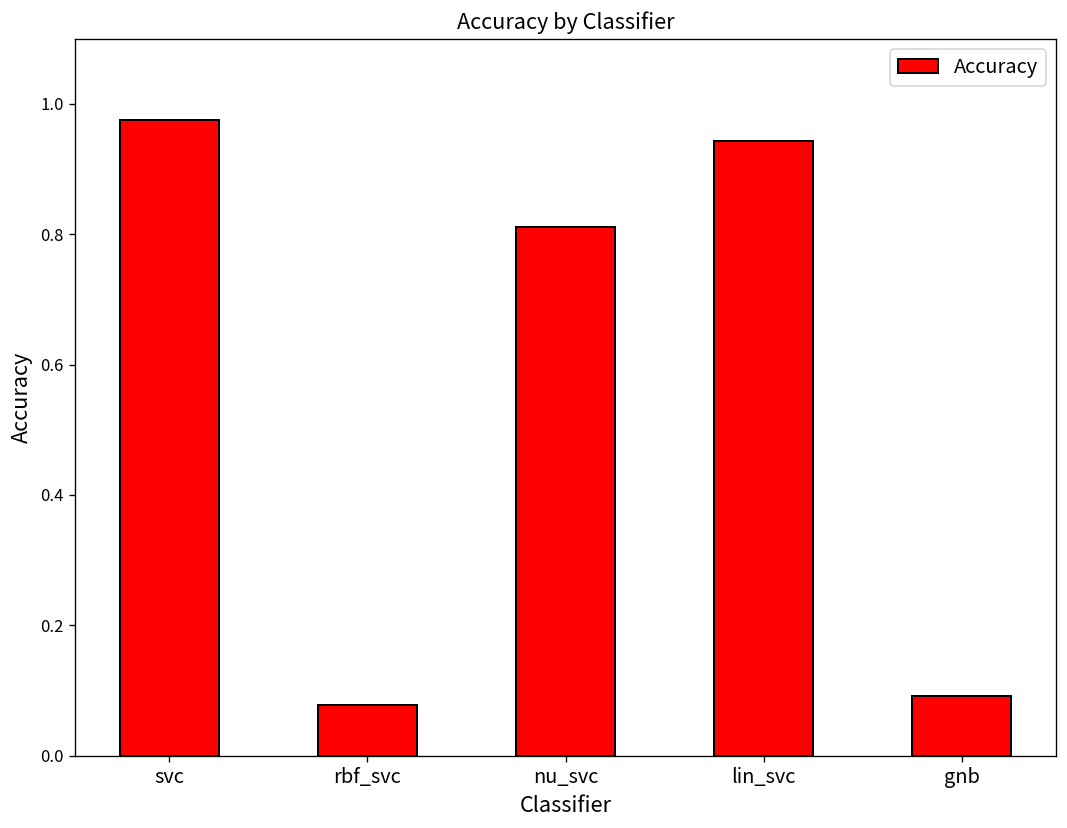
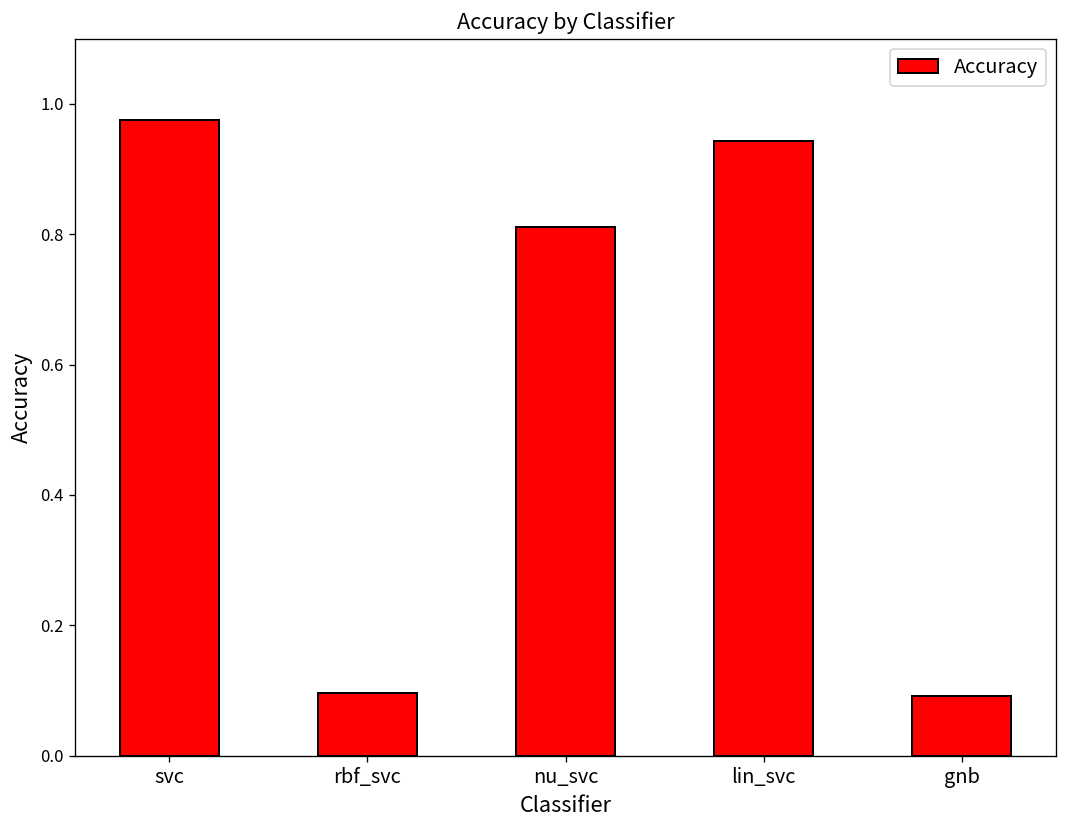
  {
    "svc": 0.97,
-   "rbf_svc": 0.08,
+   "rbf_svc": 0.10,
    "nu_svc": 0.81,
    "lin_svc": 0.94,
    "gnb": 0.09
  }
